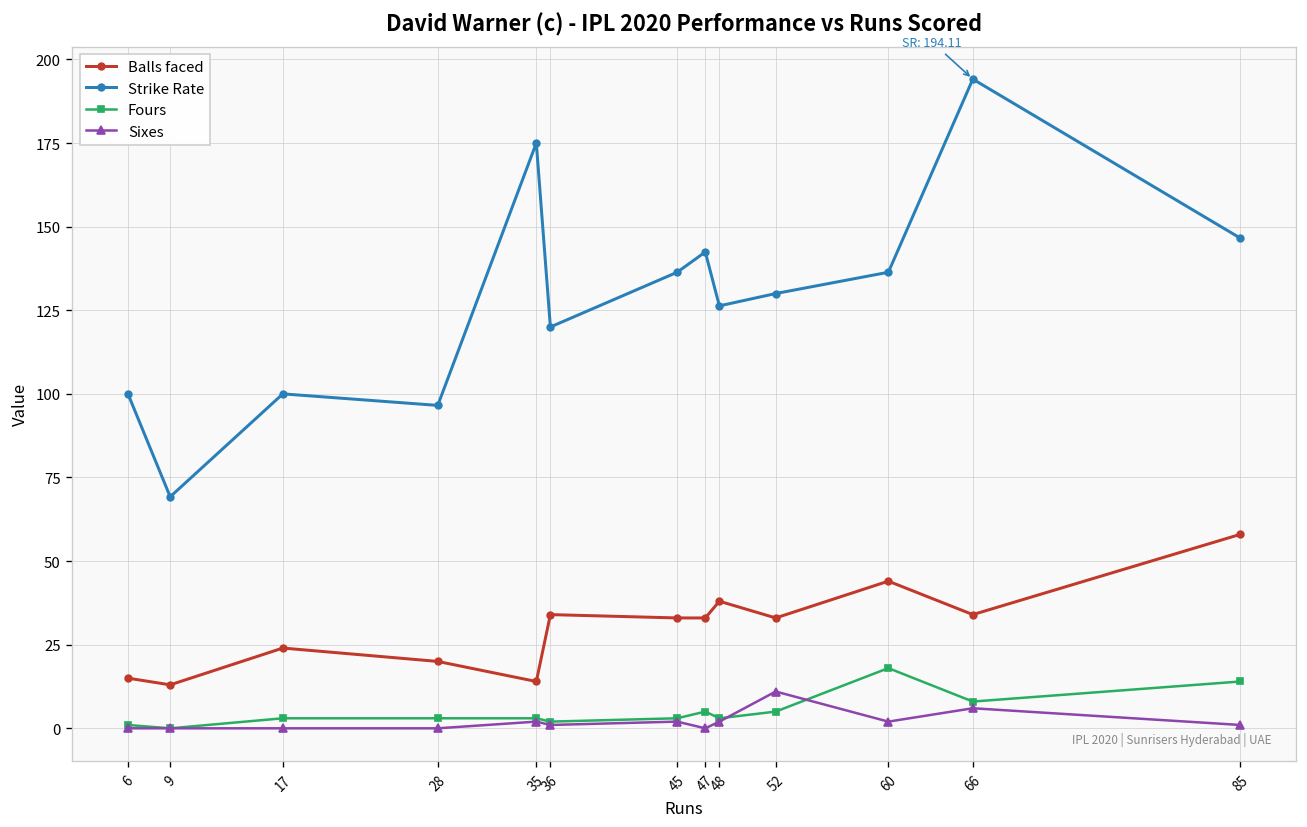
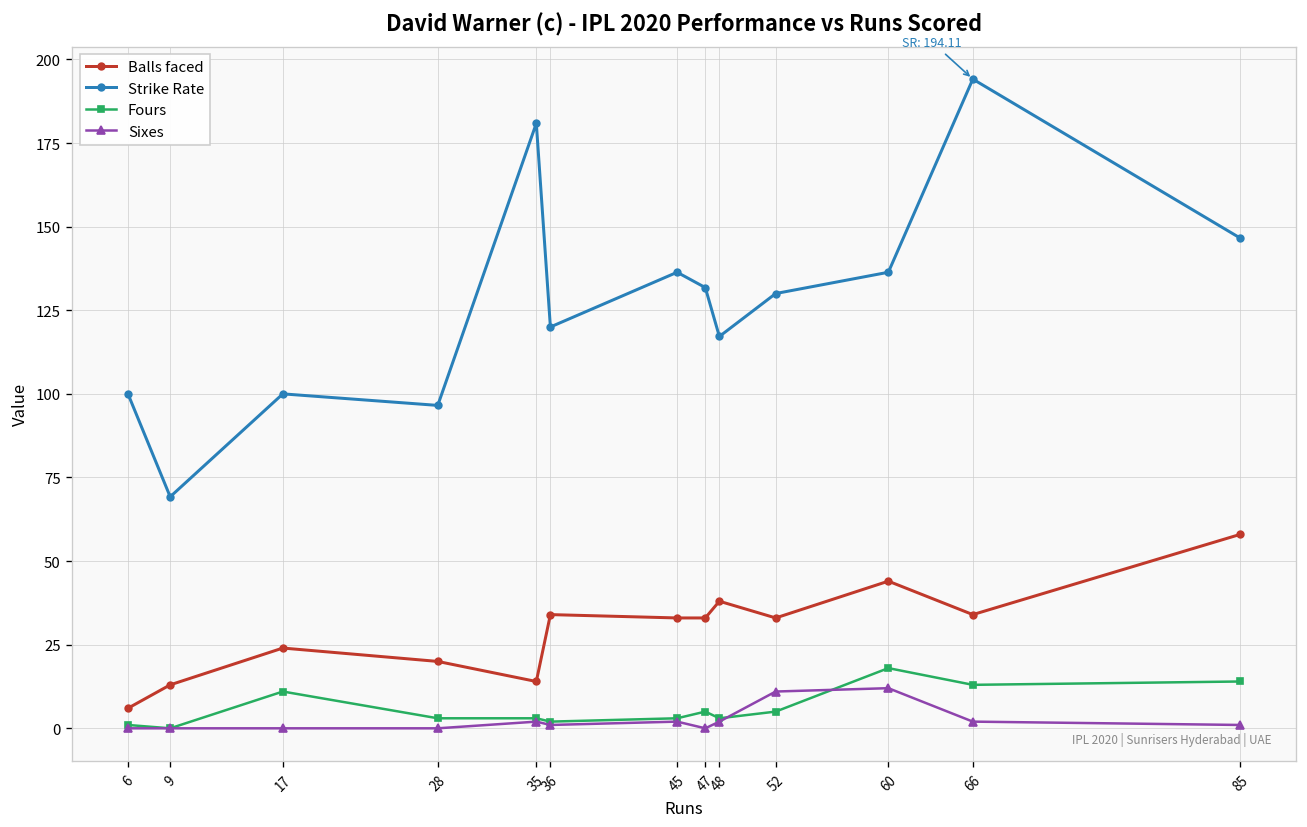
  {
    "Balls faced": {
-     "6": 15,
+     "6": 6,
      "9": 13,
      "17": 24,
      "28": 20,
      "35": 14,
      "36": 34,
      "45": 33,
      "47": 33,
      "48": 38,
      "52": 33,
      "60": 44,
      "66": 34,
      "85": 58
    },
    "Strike Rate": {
      "6": 100,
      "9": 69,
      "17": 100,
      "28": 97,
-     "35": 175,
+     "35": 181,
      "36": 120,
      "45": 136,
-     "47": 142,
-     "48": 126,
+     "47": 132,
+     "48": 117,
      "52": 130,
      "60": 136,
      "85": 147
    },
    "Fours": {
      "6": 1,
-     "17": 3,
+     "17": 11,
      "28": 3,
      "35": 3,
      "36": 2,
      "45": 3,
      "47": 5,
      "48": 3,
      "52": 5,
      "60": 18,
-     "66": 8,
+     "66": 13,
      "85": 14
    },
    "Sixes": {
      "6": 0,
      "17": 0,
      "28": 0,
      "35": 2,
      "36": 1,
      "45": 2,
      "47": 0,
      "48": 2,
      "52": 11,
-     "60": 2,
-     "66": 6
+     "60": 12,
+     "66": 2
    }
  }
